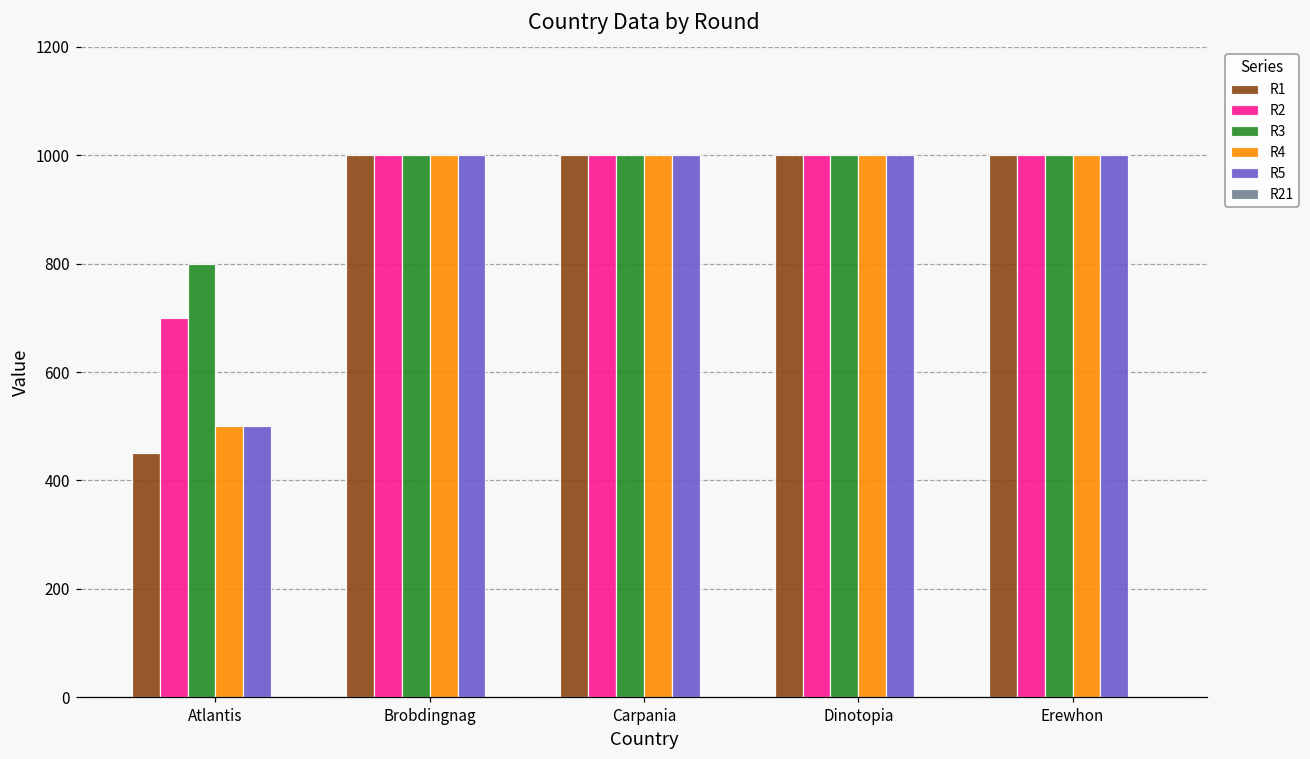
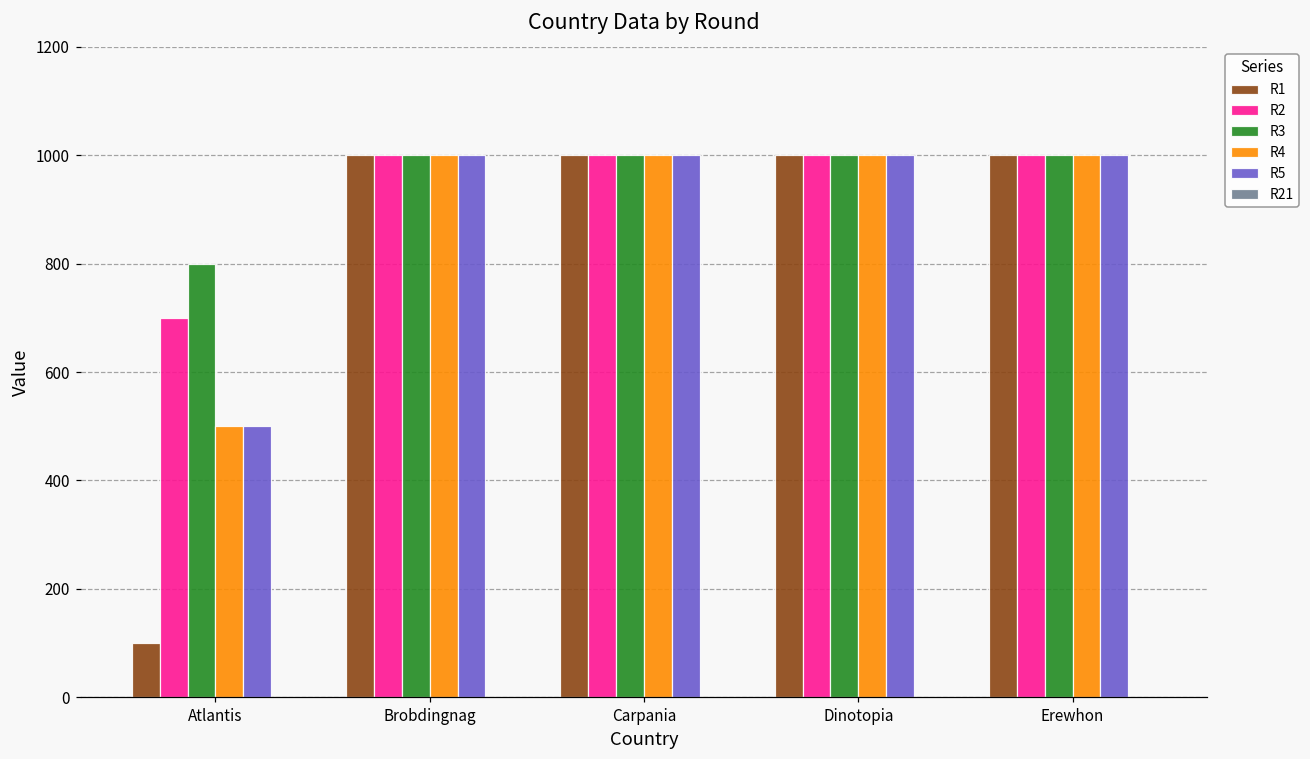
  {
    "R1": {
-     "Atlantis": 450,
+     "Atlantis": 100,
      "Brobdingnag": 1000,
      "Carpania": 1000,
      "Dinotopia": 1000,
      "Erewhon": 1000
    },
    "R2": {
      "Atlantis": 700,
      "Brobdingnag": 1000,
      "Carpania": 1000,
      "Dinotopia": 1000,
      "Erewhon": 1000
    },
    "R3": {
      "Atlantis": 800,
      "Brobdingnag": 1000,
      "Carpania": 1000,
      "Dinotopia": 1000,
      "Erewhon": 1000
    },
    "R4": {
      "Atlantis": 500,
      "Brobdingnag": 1000,
      "Carpania": 1000,
      "Dinotopia": 1000,
      "Erewhon": 1000
    },
    "R5": {
      "Atlantis": 500,
      "Brobdingnag": 1000,
      "Carpania": 1000,
      "Dinotopia": 1000,
      "Erewhon": 1000
    },
    "R21": {
      "Atlantis": 0,
      "Brobdingnag": 0,
      "Carpania": 0,
      "Dinotopia": 0,
      "Erewhon": 0
    }
  }
